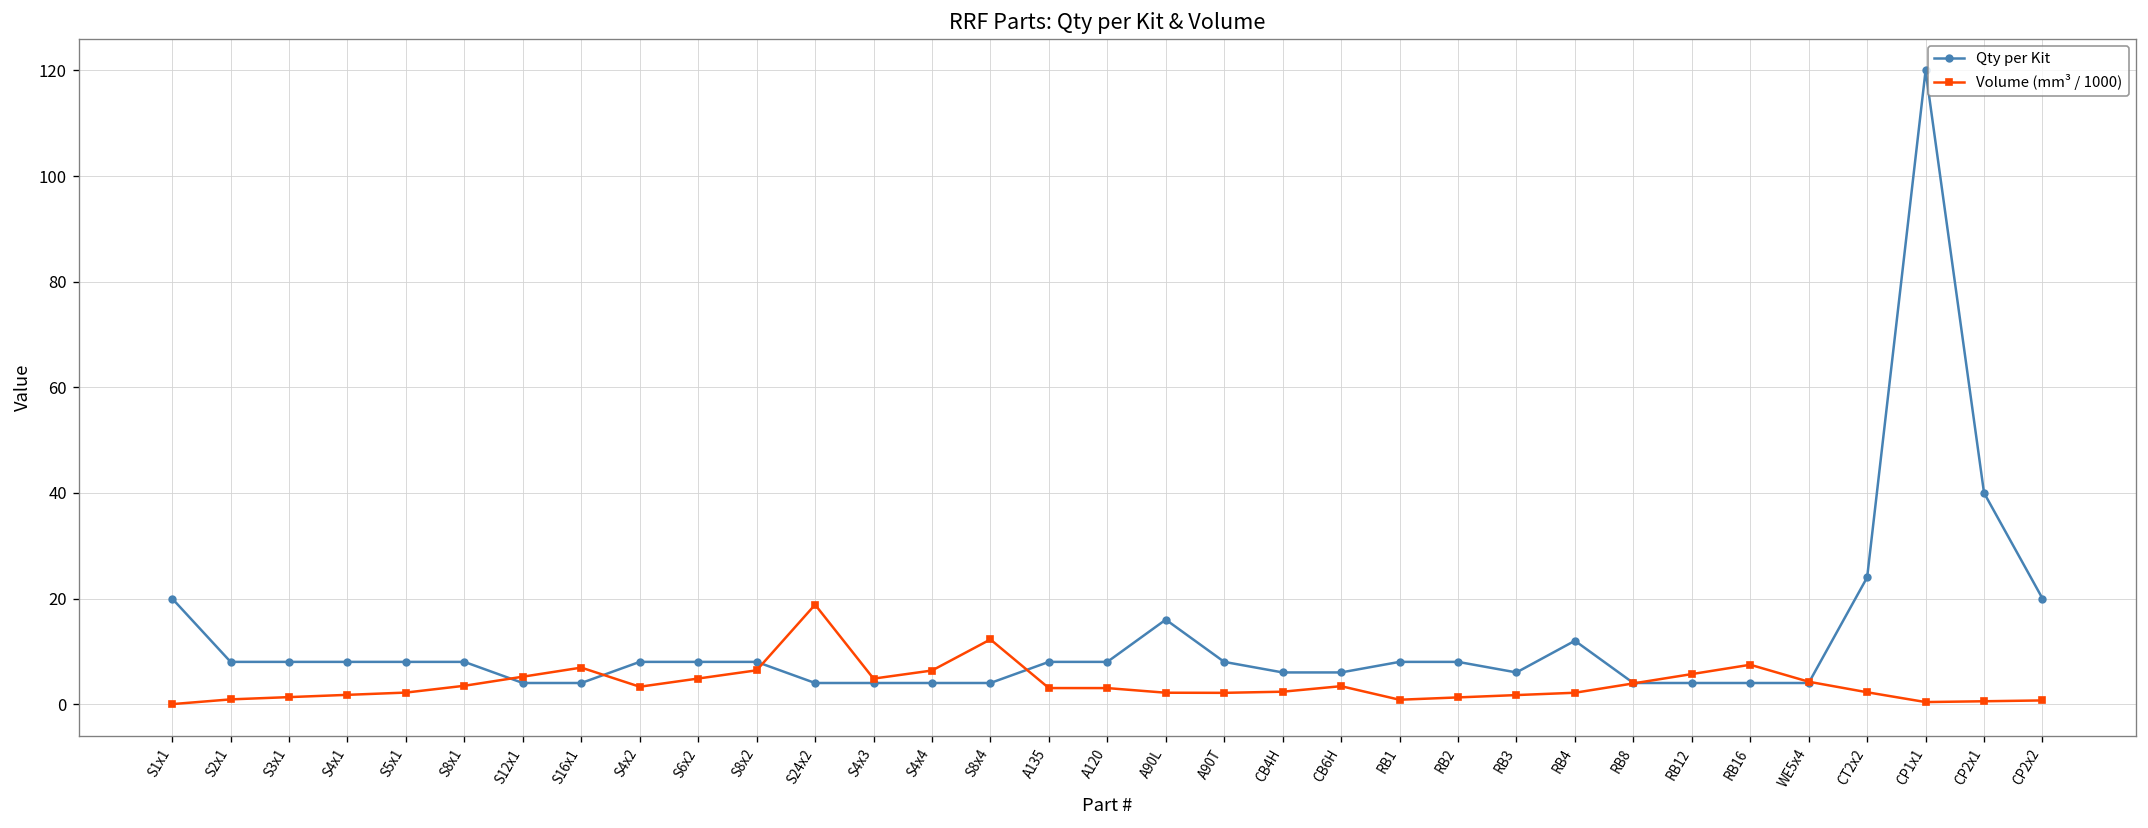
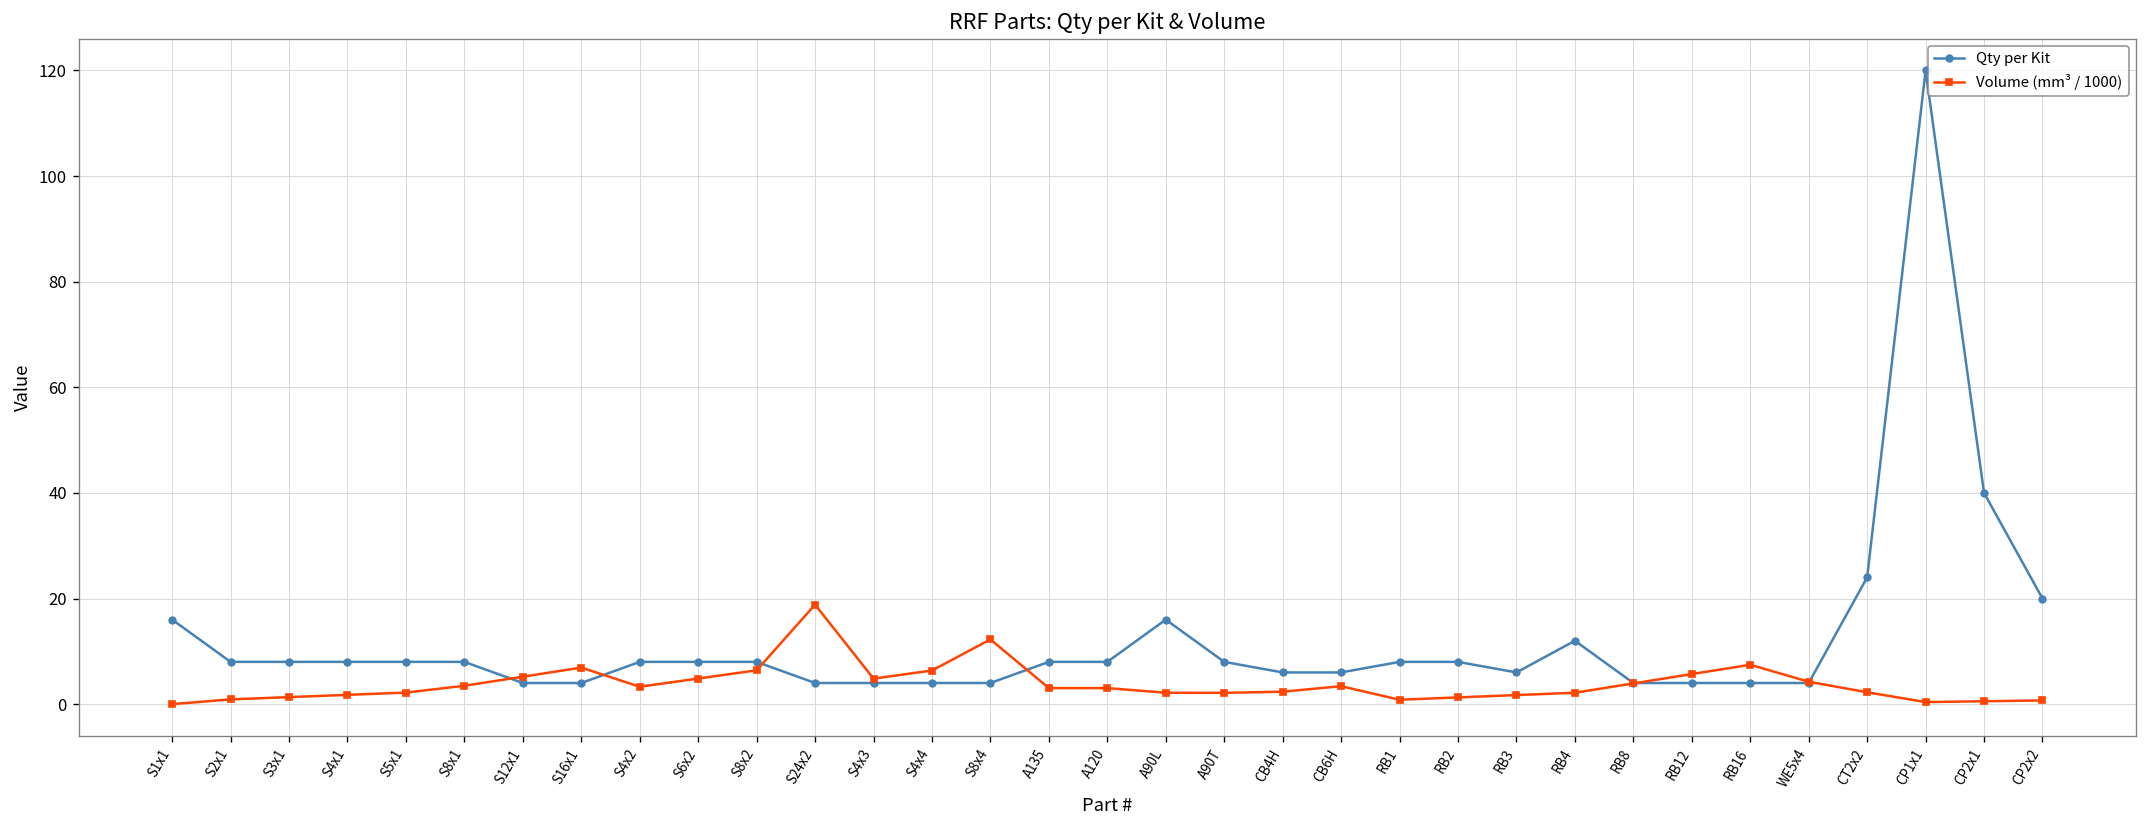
  {
    "Qty per Kit": {
-     "S1x1": 20,
+     "S1x1": 16,
      "S2x1": 8,
      "S3x1": 8,
      "S4x1": 8,
      "S5x1": 8,
      "S8x1": 8,
      "S12x1": 4,
      "S16x1": 4,
      "S4x2": 8,
      "S6x2": 8,
      "S8x2": 8,
      "S24x2": 4,
      "S4x3": 4,
      "S4x4": 4,
      "S8x4": 4,
      "A135": 8,
      "A120": 8,
      "A90L": 16,
      "A90T": 8,
      "CB4H": 6,
      "CB6H": 6,
      "RB1": 8,
      "RB2": 8,
      "RB3": 6,
      "RB4": 12,
      "RB12": 4,
      "RB16": 4,
      "CT2x2": 24,
      "CP1x1": 120,
      "CP2x1": 40,
      "CP2x2": 20
    },
    "Volume (mm³ / 1000)": {
      "S1x1": 0,
      "S2x1": 1,
      "S3x1": 1,
      "S4x1": 2,
      "S5x1": 2,
      "S8x1": 3,
      "S12x1": 5,
      "S16x1": 7,
      "S4x2": 3,
      "S6x2": 5,
      "S8x2": 6,
      "S24x2": 19,
      "S4x3": 5,
      "S4x4": 6,
      "S8x4": 12,
      "A135": 3,
      "A120": 3,
      "A90L": 2,
      "A90T": 2,
      "CB4H": 2,
      "CB6H": 3,
      "RB1": 1,
      "RB2": 1,
      "RB3": 2,
      "RB4": 2,
      "RB12": 6,
      "RB16": 7,
      "CT2x2": 2,
      "CP1x1": 0,
      "CP2x1": 1,
      "CP2x2": 1
    }
  }
